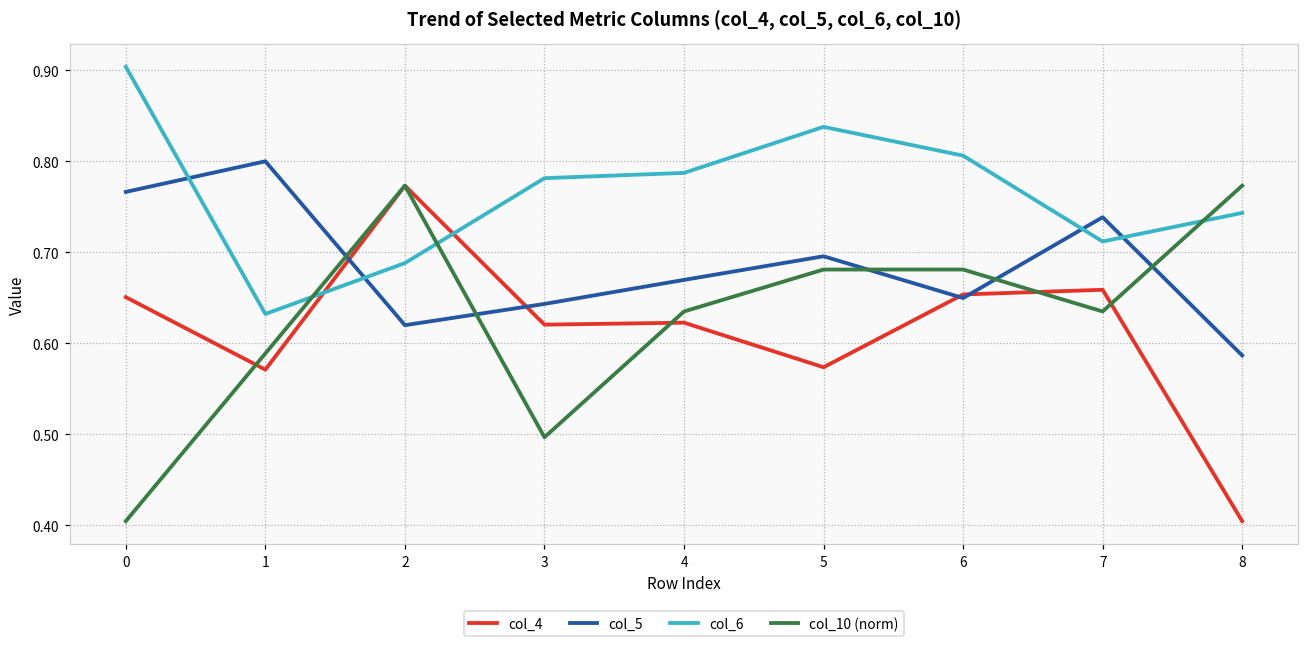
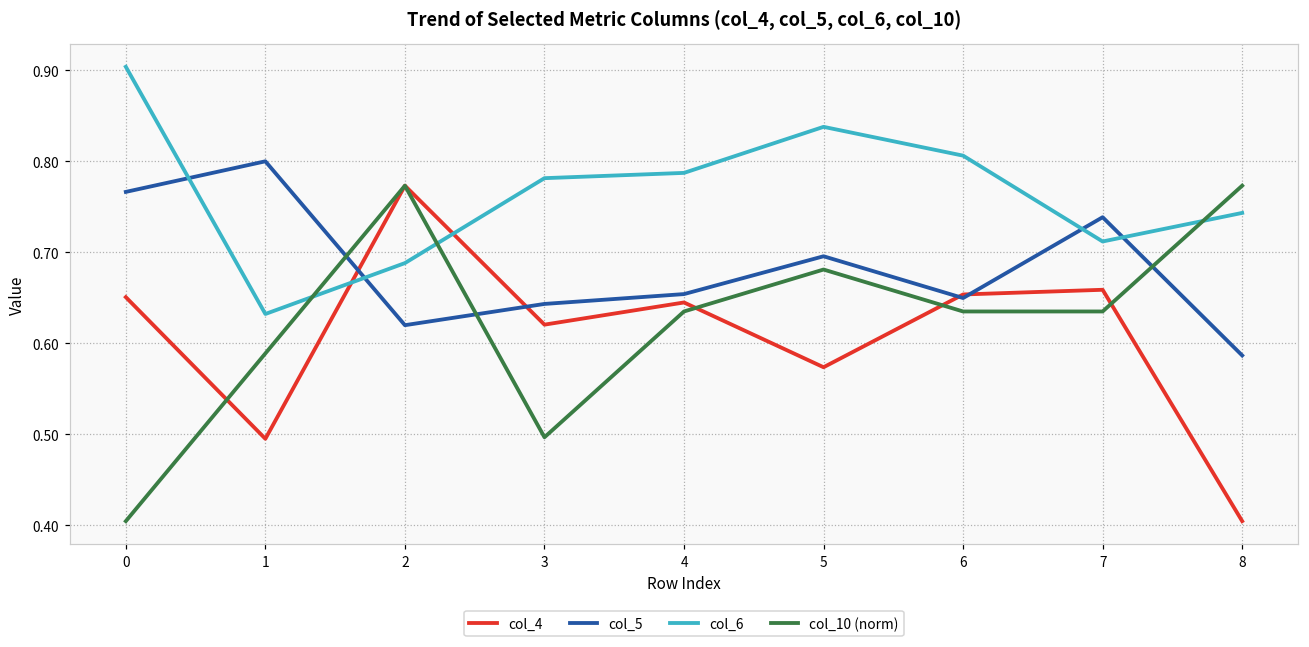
  {
    "col_4": {
      "0": 0.65,
-     "1": 0.57,
+     "1": 0.50,
      "3": 0.62,
-     "4": 0.62,
+     "4": 0.64,
      "5": 0.57,
      "6": 0.65,
      "7": 0.66,
      "8": 0.40
    },
    "col_5": {
      "0": 0.77,
      "1": 0.80,
      "2": 0.62,
      "3": 0.64,
-     "4": 0.67,
+     "4": 0.65,
      "5": 0.70,
      "6": 0.65,
      "7": 0.74,
      "8": 0.59
    },
    "col_6": {
      "0": 0.90,
      "1": 0.63,
      "2": 0.69,
      "3": 0.78,
      "4": 0.79,
      "5": 0.84,
      "6": 0.81,
      "7": 0.71,
      "8": 0.74
    },
    "col_10 (norm)": {
      "0": 0.40,
      "1": 0.59,
      "3": 0.50,
      "4": 0.64,
      "5": 0.68,
-     "6": 0.68,
+     "6": 0.64,
      "7": 0.64,
      "8": 0.77
    }
  }
